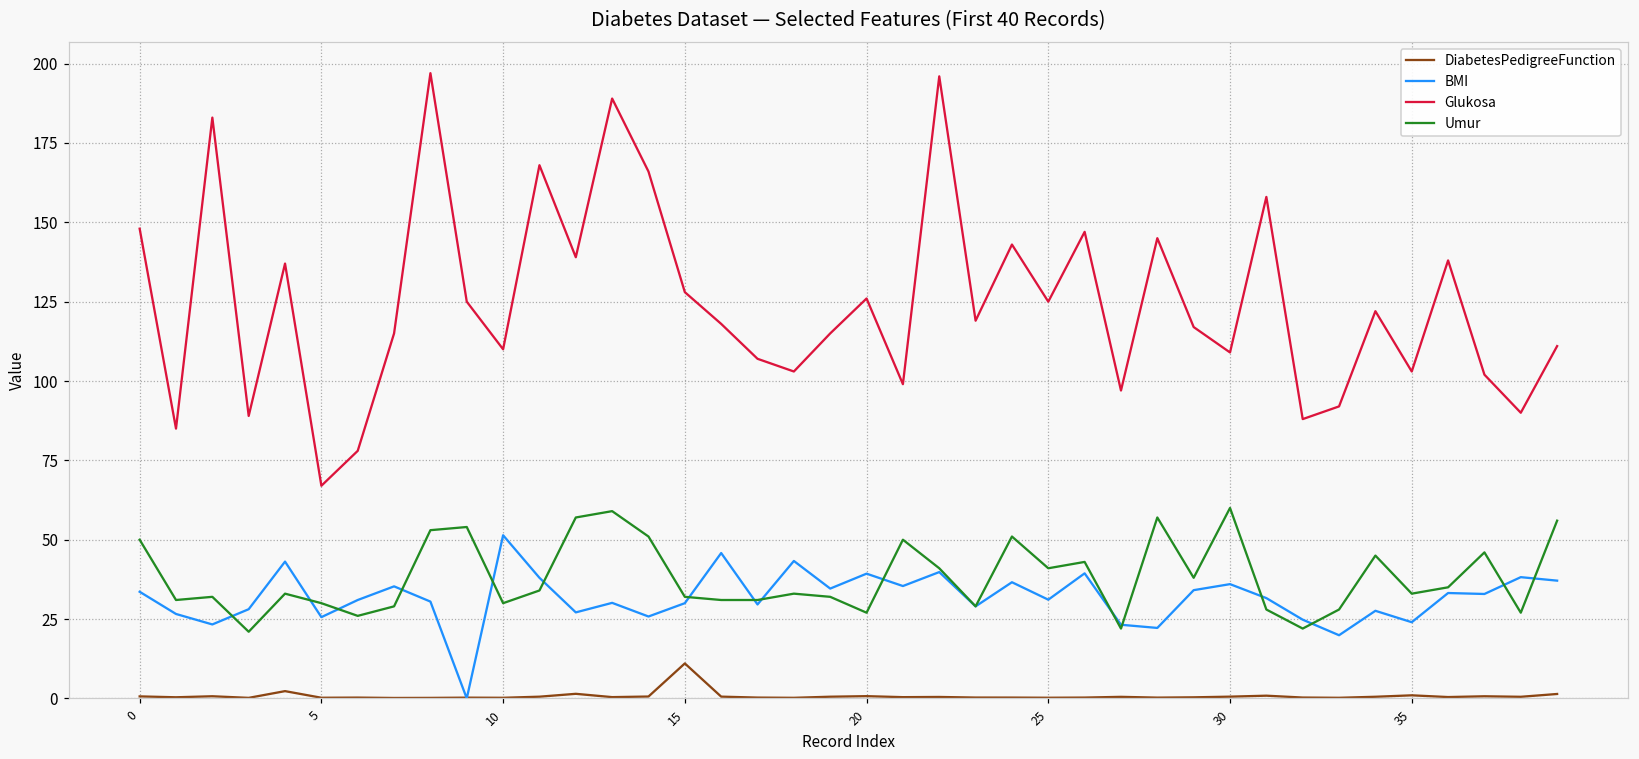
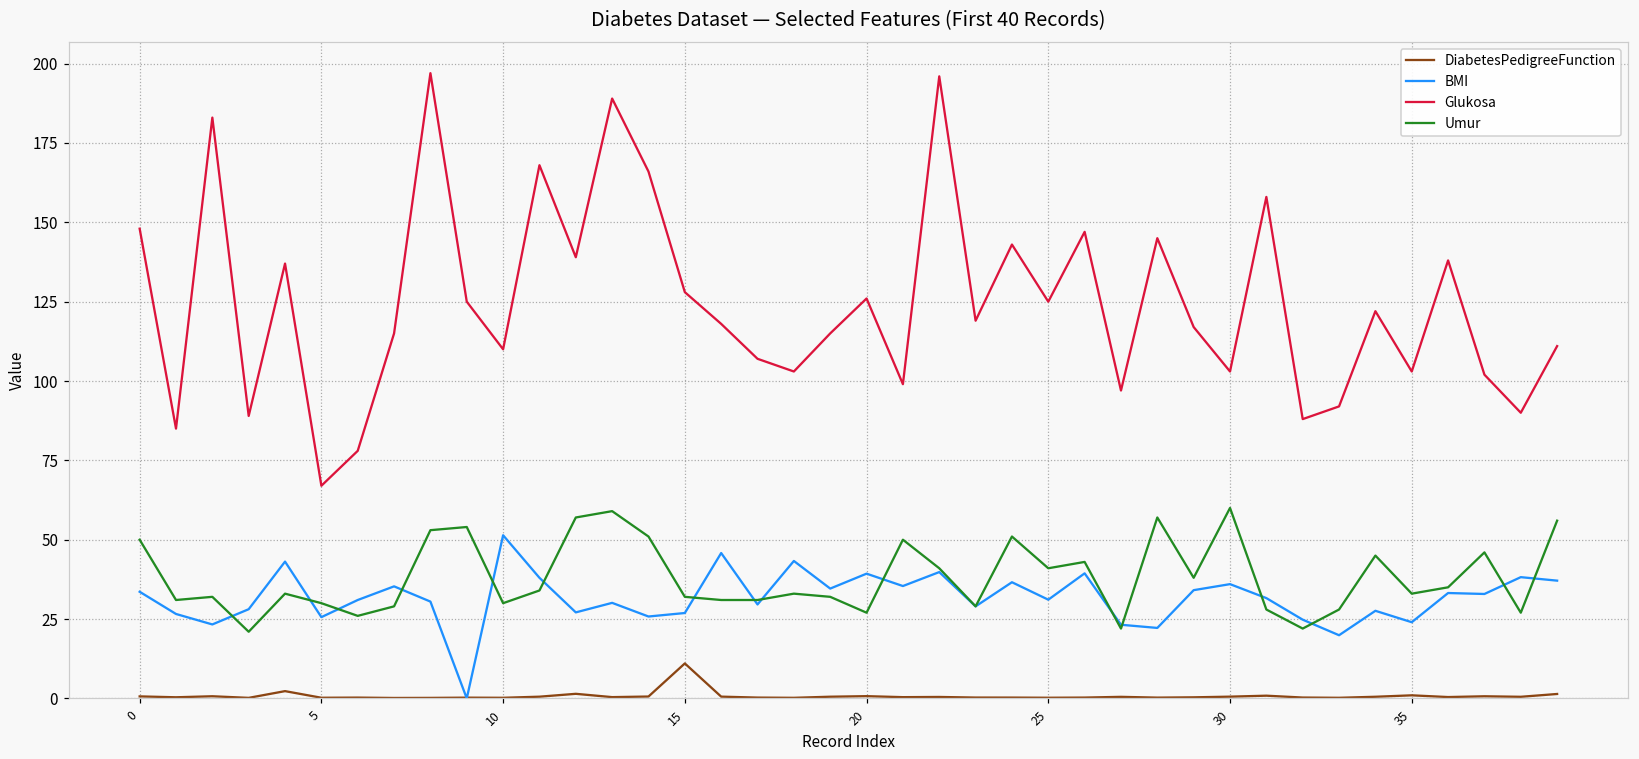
  {
    "DiabetesPedigreeFunction": {
      "0": 1,
      "5": 0,
      "10": 0,
      "15": 11,
      "20": 1,
      "25": 0,
      "30": 1,
      "35": 1
    },
    "BMI": {
      "0": 34,
      "5": 26,
      "10": 51,
-     "15": 30,
+     "15": 27,
      "20": 39,
      "25": 31,
      "30": 36,
      "35": 24
    },
    "Glukosa": {
      "0": 148,
      "5": 67,
      "10": 110,
      "15": 128,
      "20": 126,
      "25": 125,
-     "30": 109,
+     "30": 103,
      "35": 103
    },
    "Umur": {
      "0": 50,
      "5": 30,
      "10": 30,
      "15": 32,
      "20": 27,
      "25": 41,
      "30": 60,
      "35": 33
    }
  }
